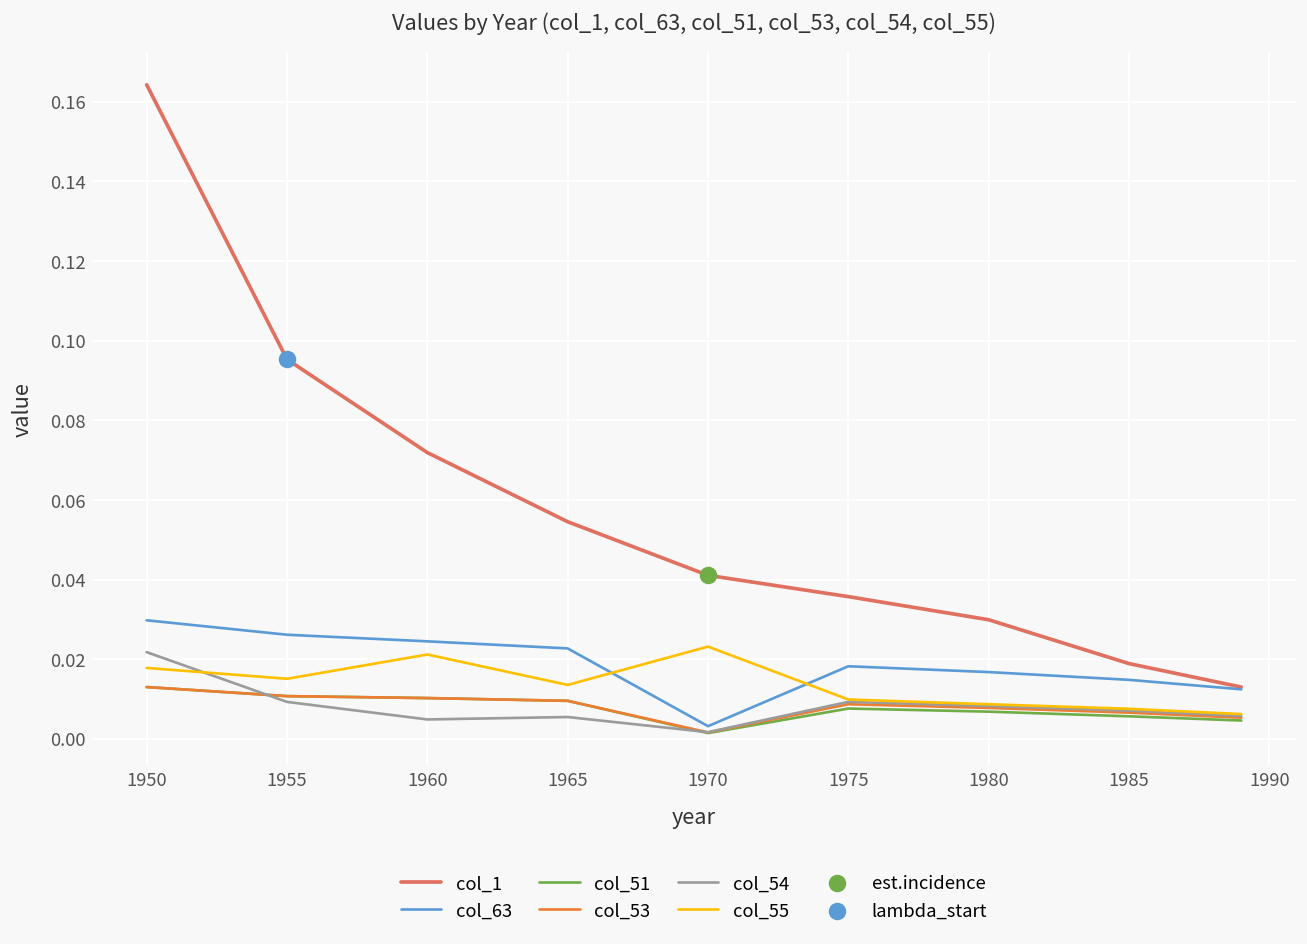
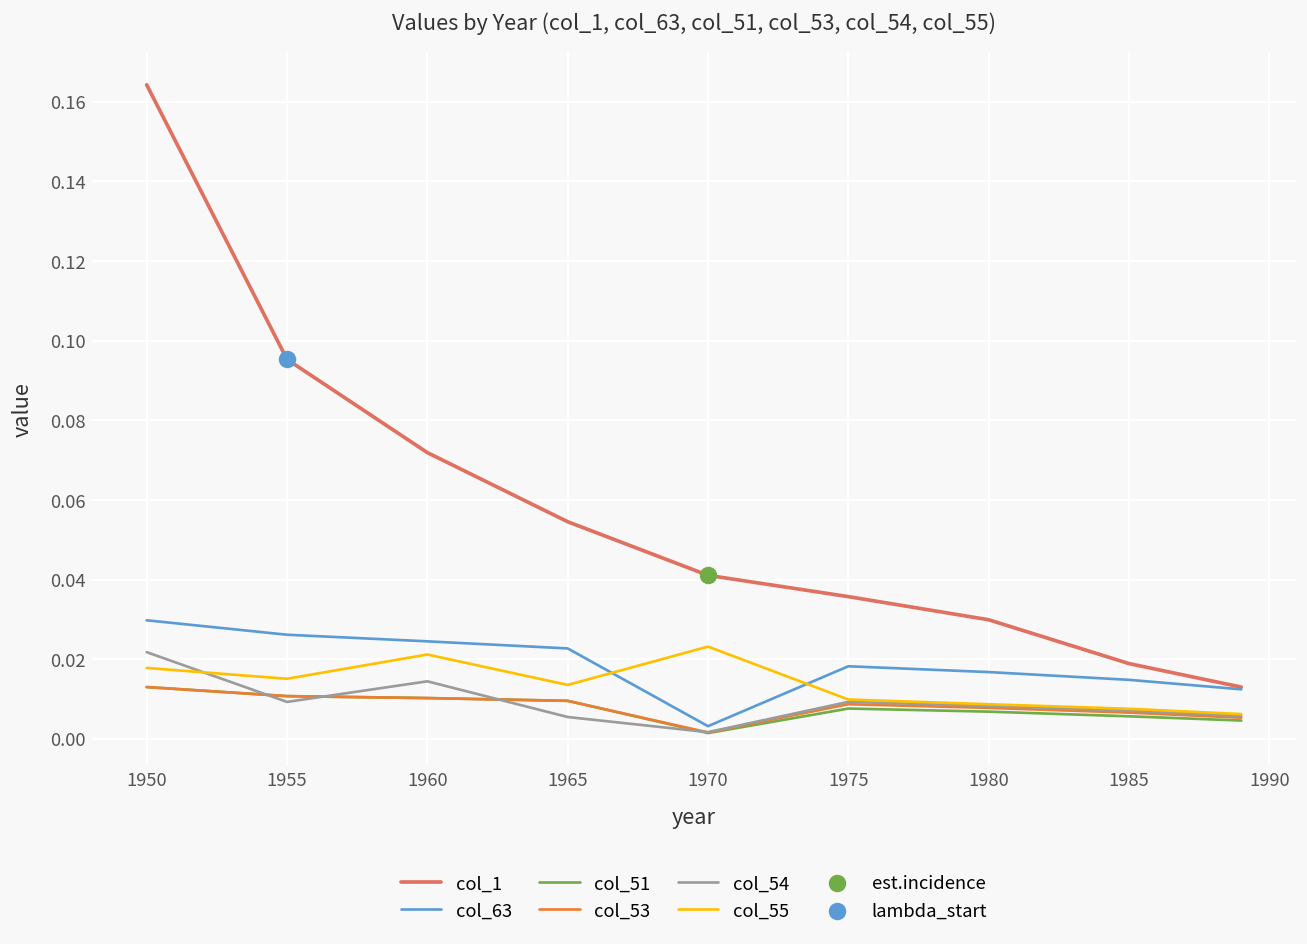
  {
    "col_54": {
      "1950": 0.022,
      "1955": 0.009,
-     "1960": 0.005,
+     "1960": 0.014,
      "1965": 0.005
    },
    "col_55": {
      "1950": 0.018,
      "1955": 0.015,
      "1960": 0.021,
      "1965": 0.014,
      "1970": 0.023
    }
  }
